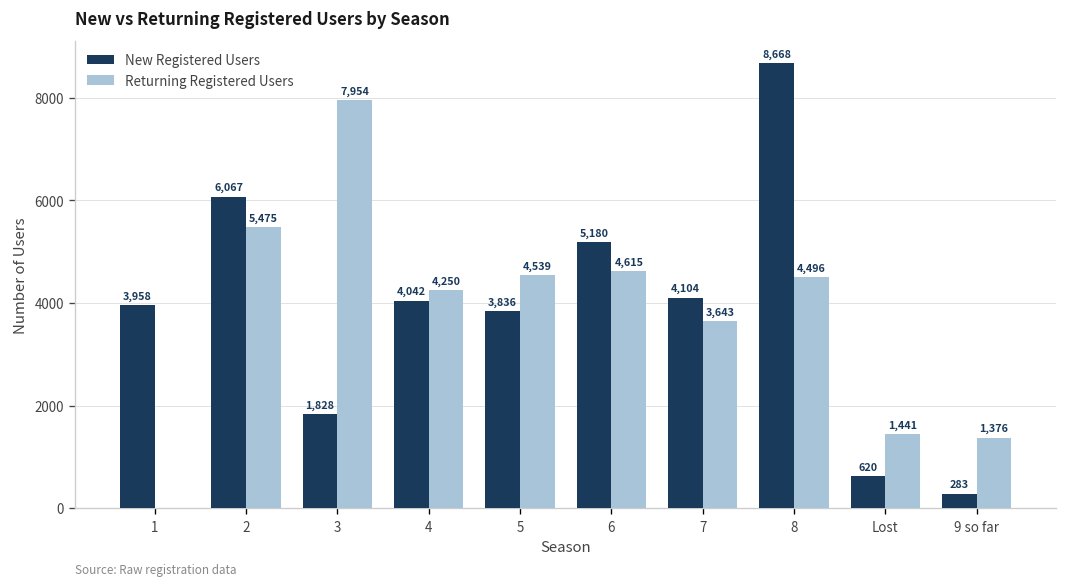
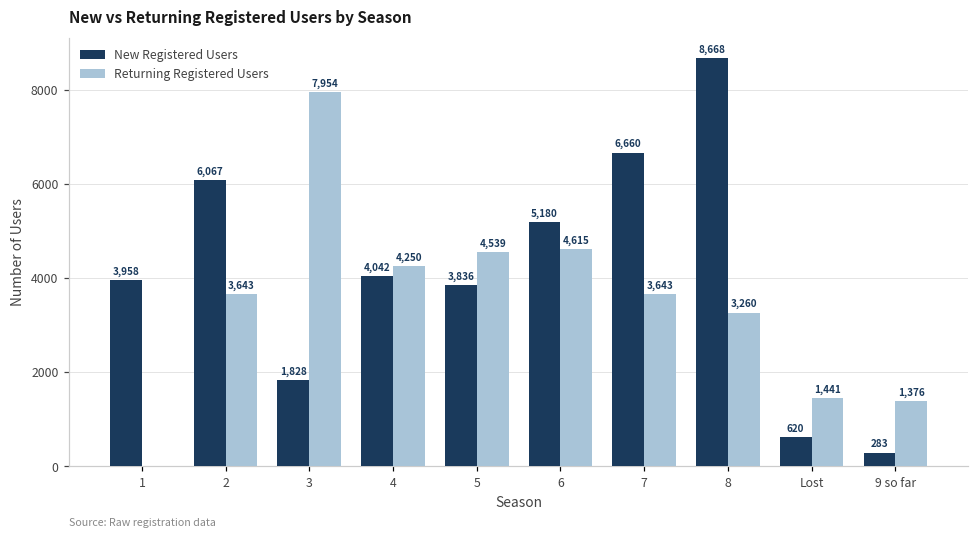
  {
    "New Registered Users": {
      "1": "3,958",
      "2": "6,067",
      "3": "1,828",
      "4": "4,042",
      "5": "3,836",
      "6": "5,180",
-     "7": "4,104",
+     "7": "6,660",
      "8": "8,668",
      "Lost": "620",
      "9 so far": "283"
    },
    "Returning Registered Users": {
-     "2": "5,475",
+     "2": "3,643",
      "3": "7,954",
      "4": "4,250",
      "5": "4,539",
      "6": "4,615",
      "7": "3,643",
-     "8": "4,496",
+     "8": "3,260",
      "Lost": "1,441",
      "9 so far": "1,376"
    }
  }
